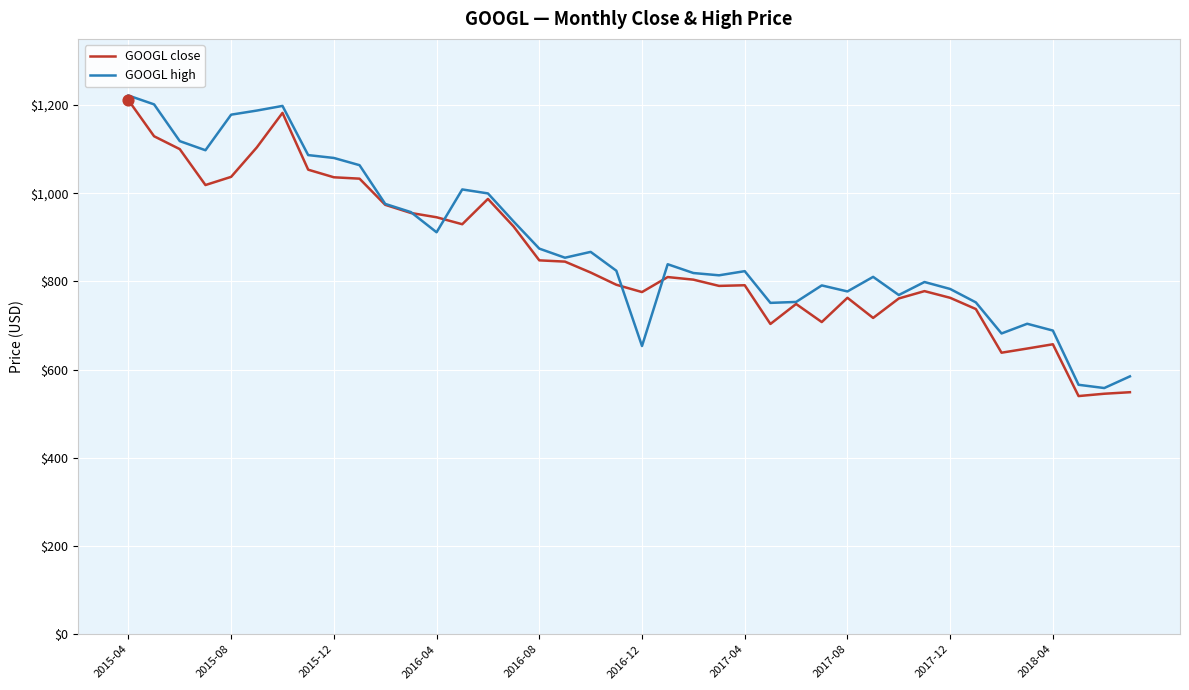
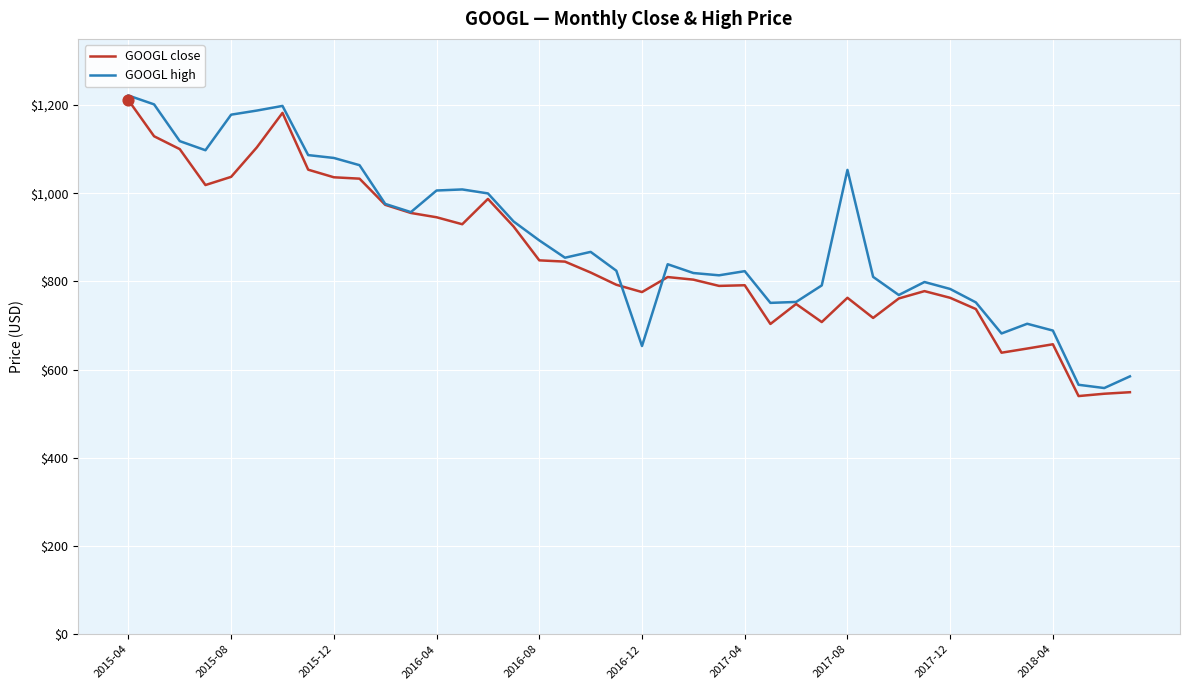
  {
    "GOOGL high": {
      "2015-04": "$1,220",
      "2015-08": "$1,180",
      "2015-12": "$1,080",
-     "2016-04": "$910",
-     "2016-08": "$870",
+     "2016-04": "$1,010",
+     "2016-08": "$890",
      "2016-12": "$650",
      "2017-04": "$820",
-     "2017-08": "$780",
+     "2017-08": "$1,050",
      "2017-12": "$780",
      "2018-04": "$690"
    }
  }
